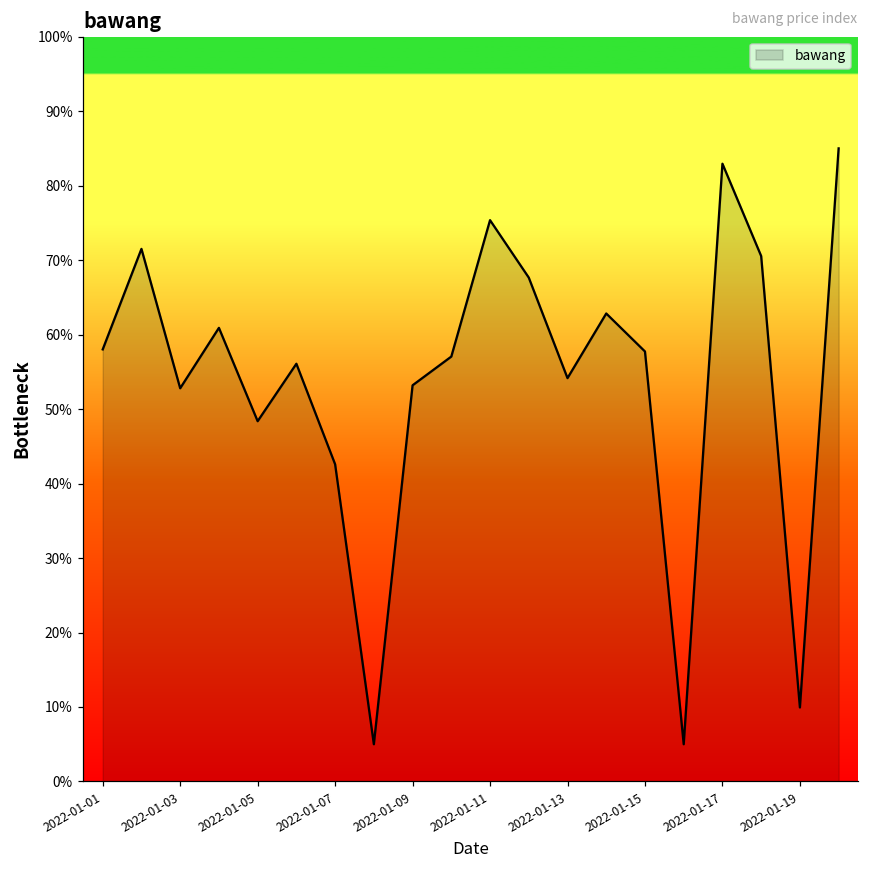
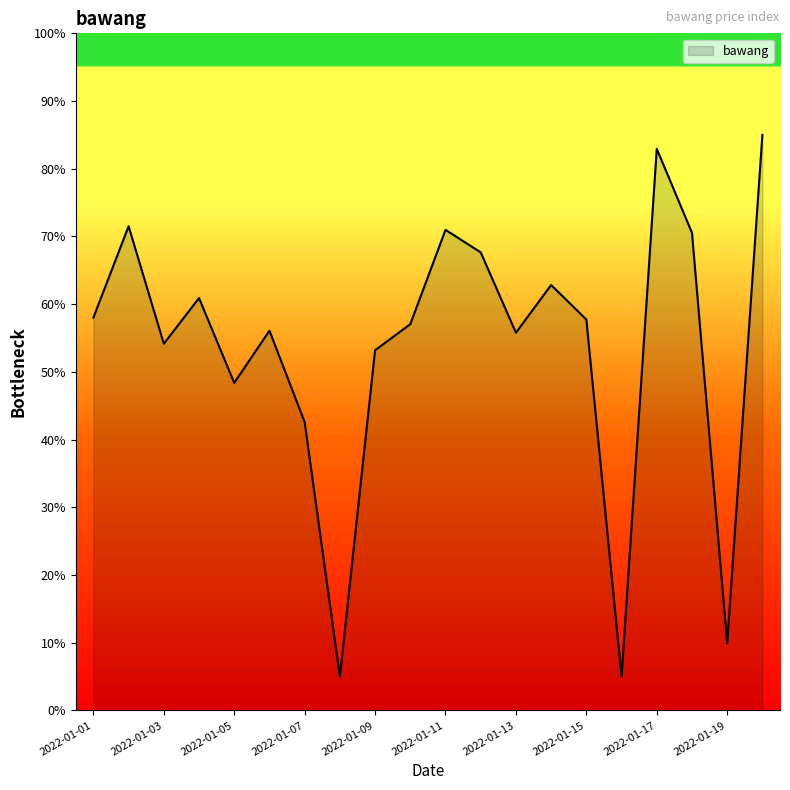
  {
    "2022-01-01": "58%",
-   "2022-01-03": "53%",
+   "2022-01-03": "54%",
    "2022-01-05": "48%",
    "2022-01-07": "43%",
    "2022-01-09": "53%",
-   "2022-01-11": "75%",
-   "2022-01-13": "54%",
+   "2022-01-11": "71%",
+   "2022-01-13": "56%",
    "2022-01-15": "58%",
    "2022-01-17": "83%",
    "2022-01-19": "10%"
  }
